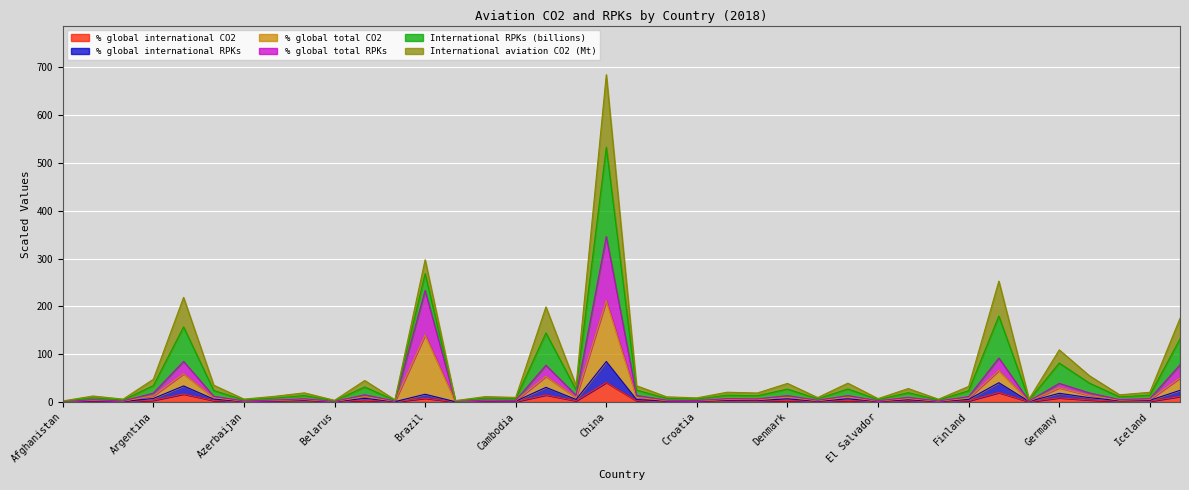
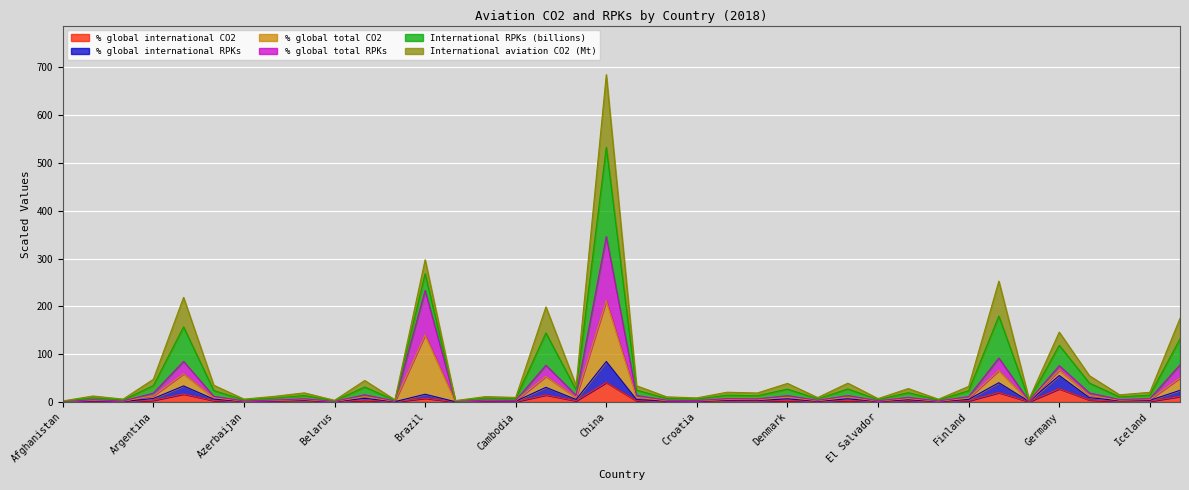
  {
    "% global international CO2": {
      "Brazil": 10,
      "China": 40,
-     "Germany": 10
+     "Germany": 30
    },
    "% global international RPKs": {
      "Brazil": 10,
      "China": 40,
-     "Germany": 10
+     "Germany": 30
    },
    "% global total CO2": {
      "Argentina": 10,
      "Brazil": 120,
      "China": 130,
      "Germany": 10
    },
    "% global total RPKs": {
      "Argentina": 10,
      "Brazil": 90,
      "China": 130,
      "Germany": 10
    },
    "International RPKs (billions)": {
      "Argentina": 20,
      "Brazil": 40,
      "China": 190,
      "Denmark": 10,
      "Finland": 10,
      "Germany": 40,
      "Iceland": 10
    },
    "International aviation CO2 (Mt)": {
      "Argentina": 10,
      "Brazil": 30,
      "China": 150,
      "Denmark": 10,
      "Finland": 10,
      "Germany": 30,
      "Iceland": 10
    }
  }
